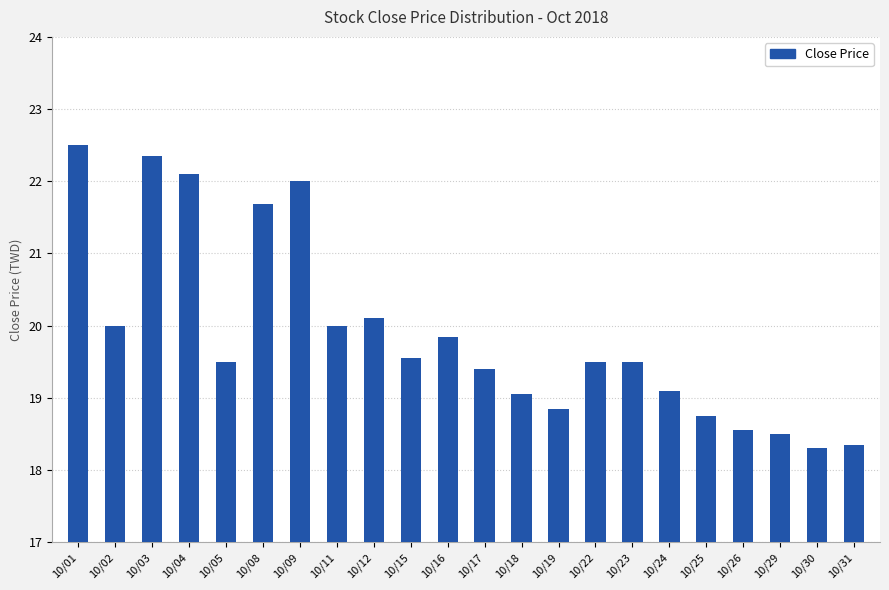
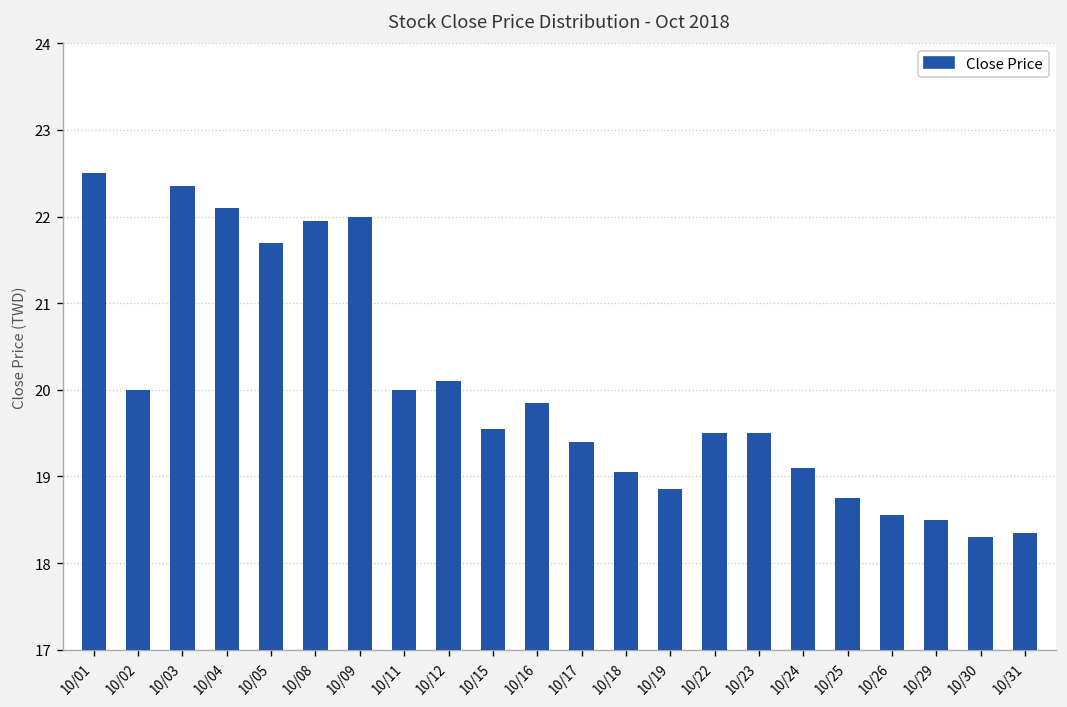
  {
    "10/01": 22.5,
    "10/02": 20.0,
    "10/03": 22.4,
    "10/04": 22.1,
-   "10/05": 19.5,
-   "10/08": 21.7,
+   "10/05": 21.7,
+   "10/08": 22.0,
    "10/09": 22.0,
    "10/11": 20.0,
    "10/12": 20.1,
    "10/15": 19.6,
    "10/16": 19.9,
    "10/17": 19.4,
    "10/18": 19.1,
    "10/19": 18.9,
    "10/22": 19.5,
    "10/23": 19.5,
    "10/24": 19.1,
    "10/25": 18.8,
    "10/26": 18.6,
    "10/29": 18.5,
    "10/30": 18.3,
    "10/31": 18.4
  }
